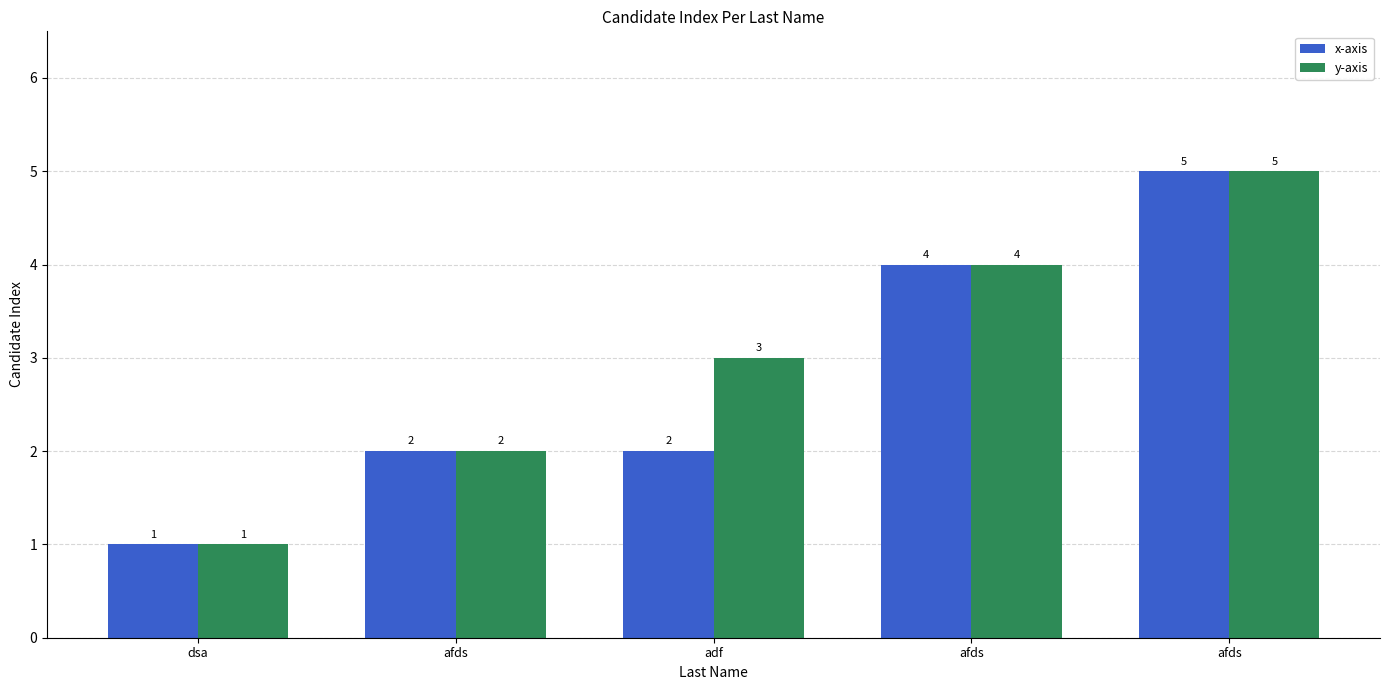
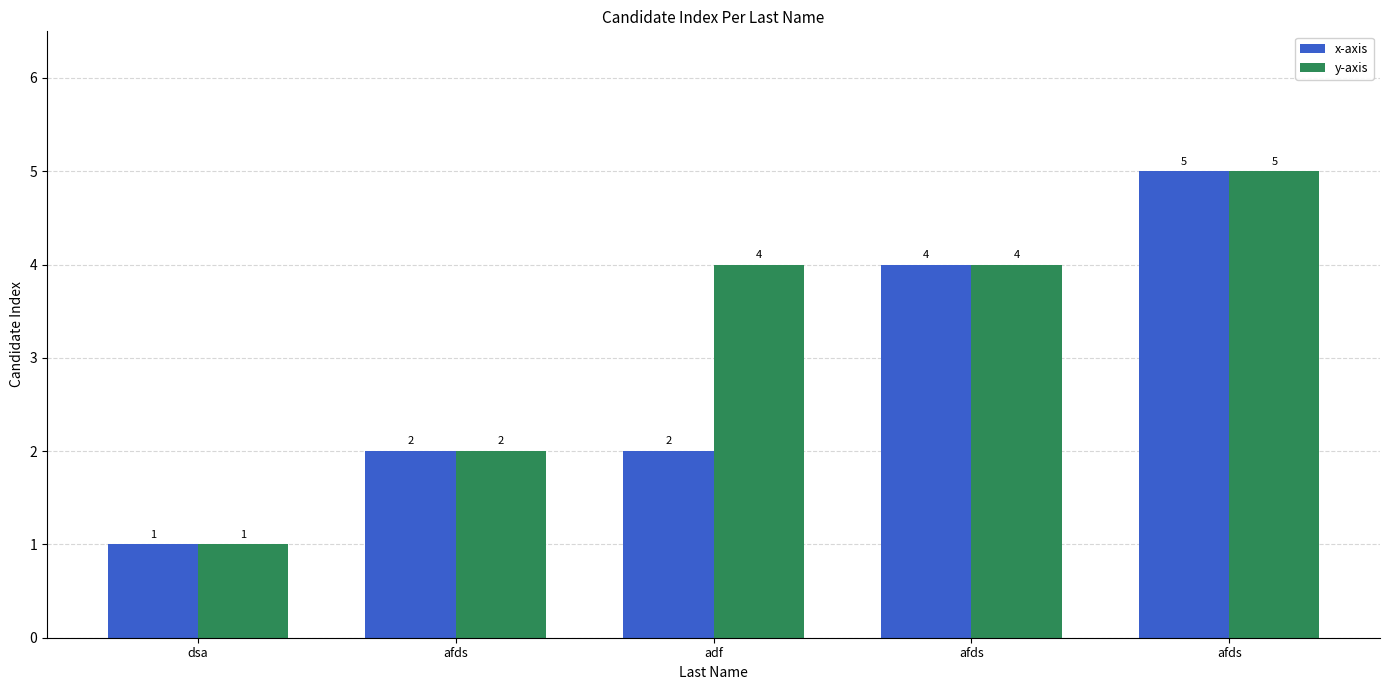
  {
    "x-axis": {
      "dsa": 1,
      "adf": 2
    },
    "y-axis": {
      "dsa": 1,
-     "adf": 3
+     "adf": 4
    }
  }
